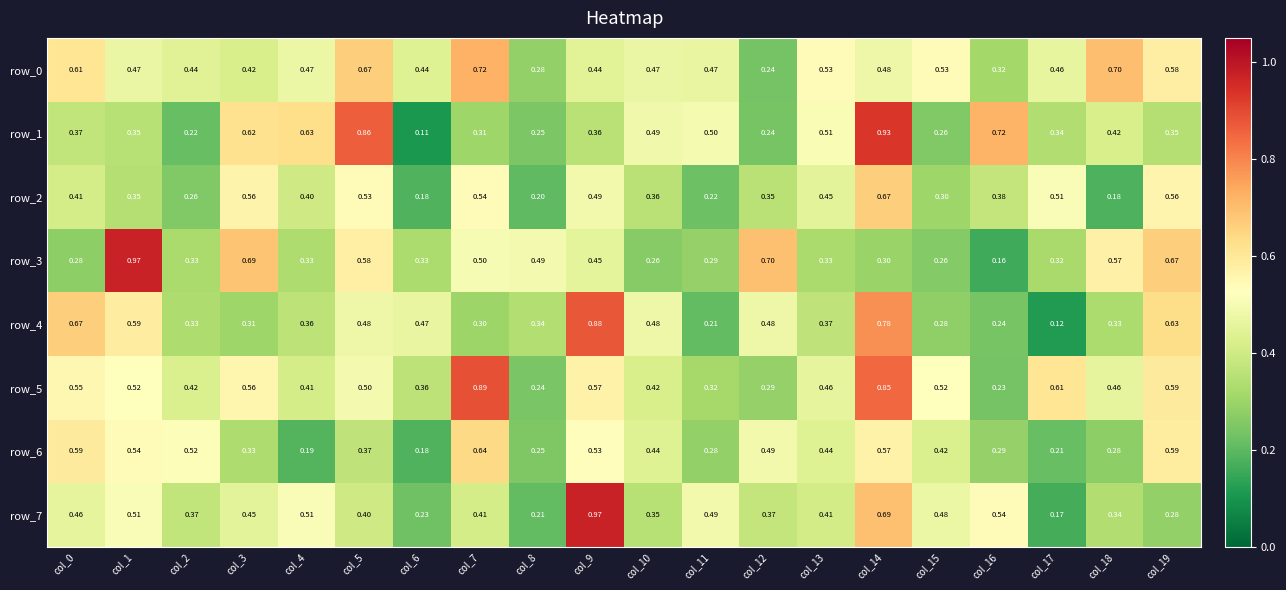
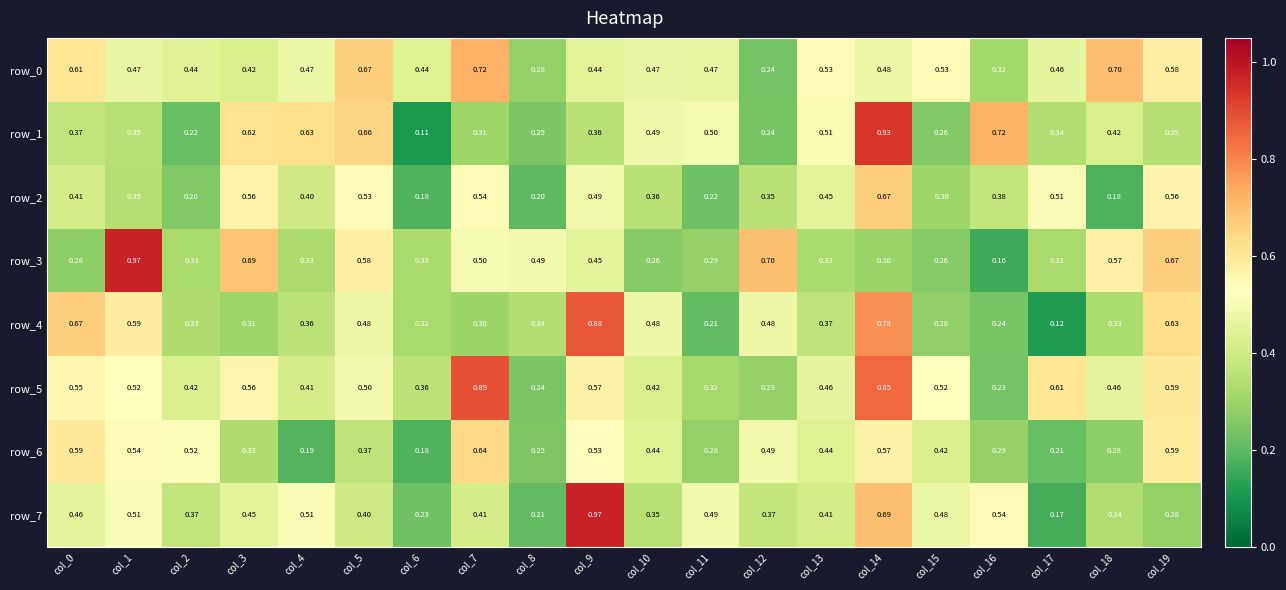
  {
    "row_0": {
      "col_0": 0.61,
      "col_1": 0.47,
      "col_2": 0.44,
      "col_3": 0.42,
      "col_4": 0.47,
      "col_5": 0.67,
      "col_6": 0.44,
      "col_7": 0.72,
      "col_8": 0.28,
      "col_9": 0.44,
      "col_10": 0.47,
      "col_11": 0.47,
      "col_12": 0.24,
      "col_13": 0.53,
      "col_14": 0.48,
      "col_15": 0.53,
      "col_16": 0.32,
      "col_17": 0.46,
      "col_18": 0.70,
      "col_19": 0.58
    },
    "row_1": {
      "col_0": 0.37,
      "col_1": 0.35,
      "col_2": 0.22,
      "col_3": 0.62,
      "col_4": 0.63,
-     "col_5": 0.86,
+     "col_5": 0.66,
      "col_6": 0.11,
      "col_7": 0.31,
      "col_8": 0.25,
      "col_9": 0.36,
      "col_10": 0.49,
      "col_11": 0.50,
      "col_12": 0.24,
      "col_13": 0.51,
      "col_14": 0.93,
      "col_15": 0.26,
      "col_16": 0.72,
      "col_17": 0.34,
      "col_18": 0.42,
      "col_19": 0.35
    },
    "row_2": {
      "col_0": 0.41,
      "col_1": 0.35,
      "col_2": 0.26,
      "col_3": 0.56,
      "col_4": 0.40,
      "col_5": 0.53,
      "col_6": 0.18,
      "col_7": 0.54,
      "col_8": 0.20,
      "col_9": 0.49,
      "col_10": 0.36,
      "col_11": 0.22,
      "col_12": 0.35,
      "col_13": 0.45,
      "col_14": 0.67,
      "col_15": 0.30,
      "col_16": 0.38,
      "col_17": 0.51,
      "col_18": 0.18,
      "col_19": 0.56
    },
    "row_3": {
      "col_0": 0.28,
      "col_1": 0.97,
      "col_2": 0.33,
      "col_3": 0.69,
      "col_4": 0.33,
      "col_5": 0.58,
      "col_6": 0.33,
      "col_7": 0.50,
      "col_8": 0.49,
      "col_9": 0.45,
      "col_10": 0.26,
      "col_11": 0.29,
      "col_12": 0.70,
      "col_13": 0.33,
      "col_14": 0.30,
      "col_15": 0.26,
      "col_16": 0.16,
      "col_17": 0.32,
      "col_18": 0.57,
      "col_19": 0.67
    },
    "row_4": {
      "col_0": 0.67,
      "col_1": 0.59,
      "col_2": 0.33,
      "col_3": 0.31,
      "col_4": 0.36,
      "col_5": 0.48,
-     "col_6": 0.47,
+     "col_6": 0.32,
      "col_7": 0.30,
      "col_8": 0.34,
      "col_9": 0.88,
      "col_10": 0.48,
      "col_11": 0.21,
      "col_12": 0.48,
      "col_13": 0.37,
      "col_14": 0.78,
      "col_15": 0.28,
      "col_16": 0.24,
      "col_17": 0.12,
      "col_18": 0.33,
      "col_19": 0.63
    },
    "row_5": {
      "col_0": 0.55,
      "col_1": 0.52,
      "col_2": 0.42,
      "col_3": 0.56,
      "col_4": 0.41,
      "col_5": 0.50,
      "col_6": 0.36,
      "col_7": 0.89,
      "col_8": 0.24,
      "col_9": 0.57,
      "col_10": 0.42,
      "col_11": 0.32,
      "col_12": 0.29,
      "col_13": 0.46,
      "col_14": 0.85,
      "col_15": 0.52,
      "col_16": 0.23,
      "col_17": 0.61,
      "col_18": 0.46,
      "col_19": 0.59
    },
    "row_6": {
      "col_0": 0.59,
      "col_1": 0.54,
      "col_2": 0.52,
      "col_3": 0.33,
      "col_4": 0.19,
      "col_5": 0.37,
      "col_6": 0.18,
      "col_7": 0.64,
      "col_8": 0.25,
      "col_9": 0.53,
      "col_10": 0.44,
      "col_11": 0.28,
      "col_12": 0.49,
      "col_13": 0.44,
      "col_14": 0.57,
      "col_15": 0.42,
      "col_16": 0.29,
      "col_17": 0.21,
      "col_18": 0.28,
      "col_19": 0.59
    },
    "row_7": {
      "col_0": 0.46,
      "col_1": 0.51,
      "col_2": 0.37,
      "col_3": 0.45,
      "col_4": 0.51,
      "col_5": 0.40,
      "col_6": 0.23,
      "col_7": 0.41,
      "col_8": 0.21,
      "col_9": 0.97,
      "col_10": 0.35,
      "col_11": 0.49,
      "col_12": 0.37,
      "col_13": 0.41,
      "col_14": 0.69,
      "col_15": 0.48,
      "col_16": 0.54,
      "col_17": 0.17,
      "col_18": 0.34,
      "col_19": 0.28
    }
  }
